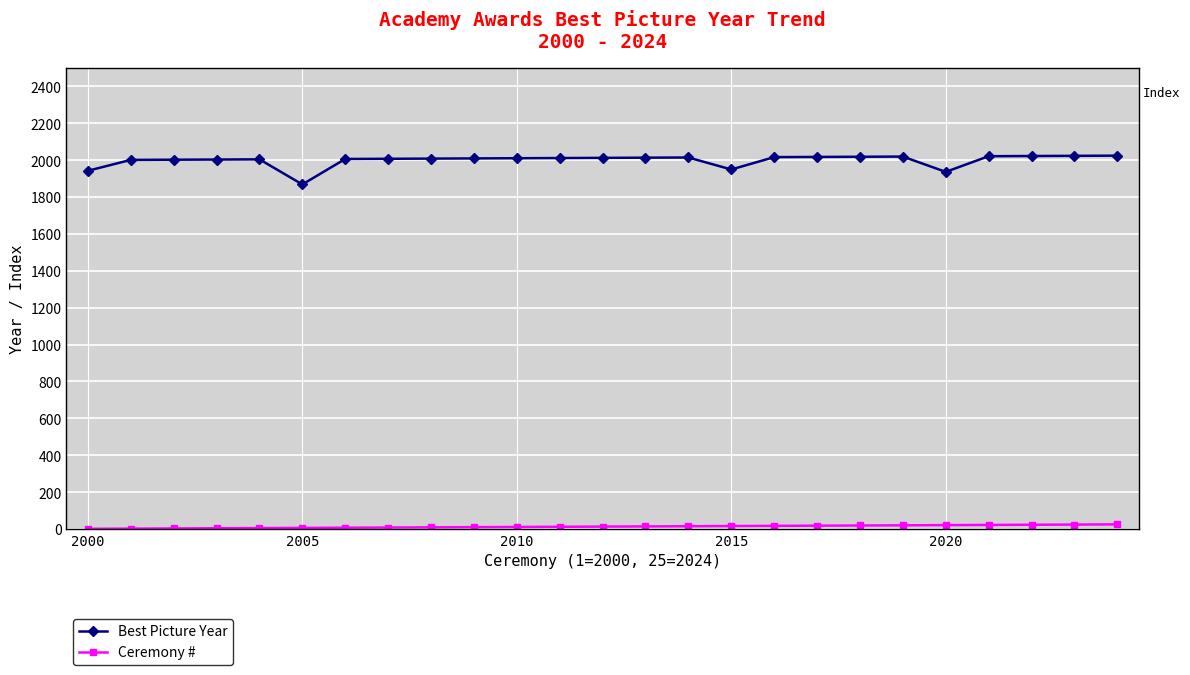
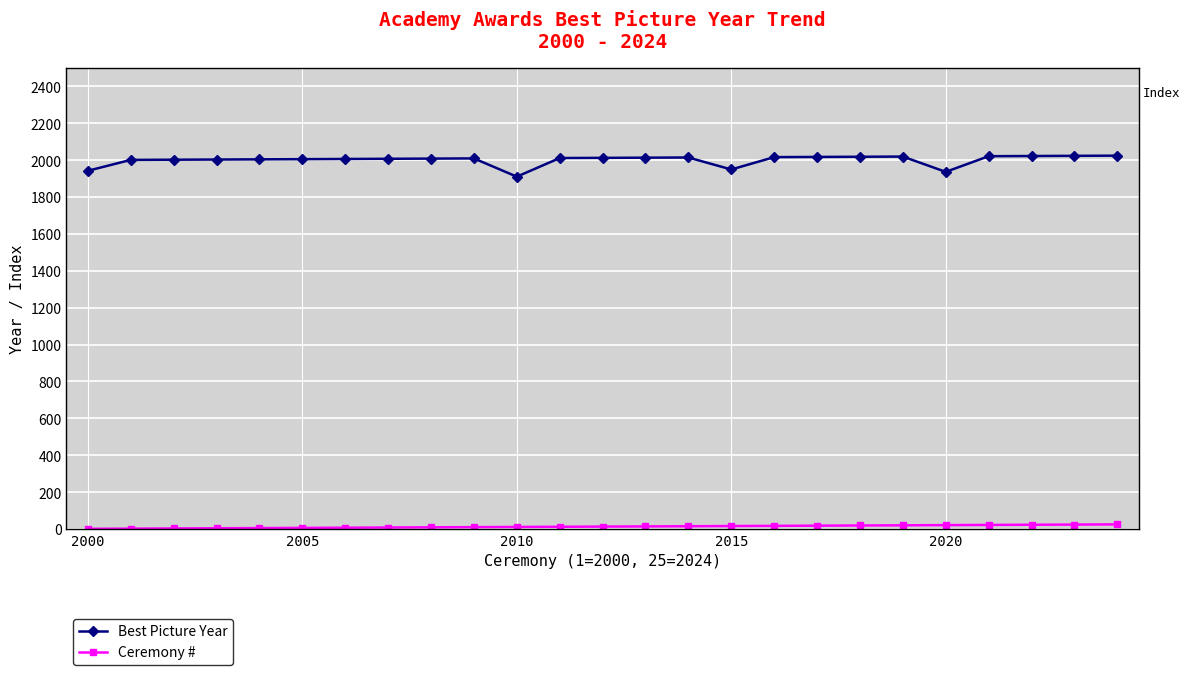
  {
    "Best Picture Year": {
      "2000": 1940,
-     "2005": 1870,
-     "2010": 2010,
+     "2005": 2010,
+     "2010": 1910,
      "2015": 1950,
      "2020": 1940
    },
    "Ceremony #": {
      "2000": 0,
      "2005": 10,
      "2010": 10,
      "2015": 20,
      "2020": 20
    }
  }
